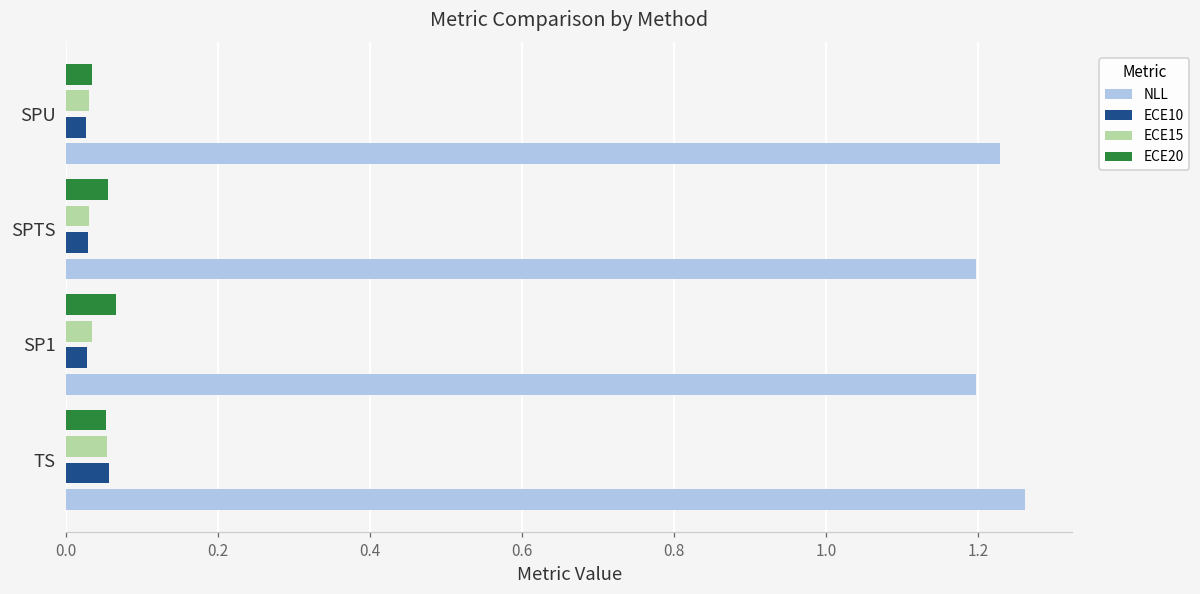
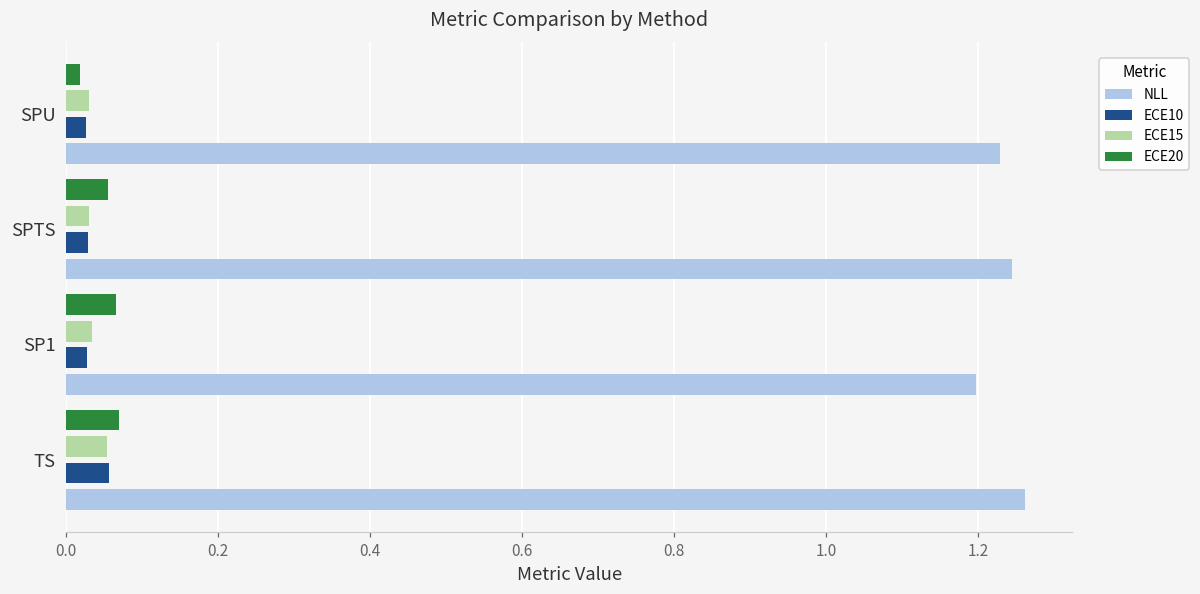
  {
    "NLL": {
      "SPU": 1.23,
-     "SPTS": 1.20,
+     "SPTS": 1.25,
      "SP1": 1.20,
      "TS": 1.26
    },
    "ECE10": {
      "SPU": 0.03,
      "SPTS": 0.03,
      "SP1": 0.03,
      "TS": 0.06
    },
    "ECE15": {
      "SPU": 0.03,
      "SPTS": 0.03,
      "SP1": 0.03,
      "TS": 0.05
    },
    "ECE20": {
-     "SPU": 0.03,
+     "SPU": 0.02,
      "SPTS": 0.06,
      "SP1": 0.06,
-     "TS": 0.05
+     "TS": 0.07
    }
  }
